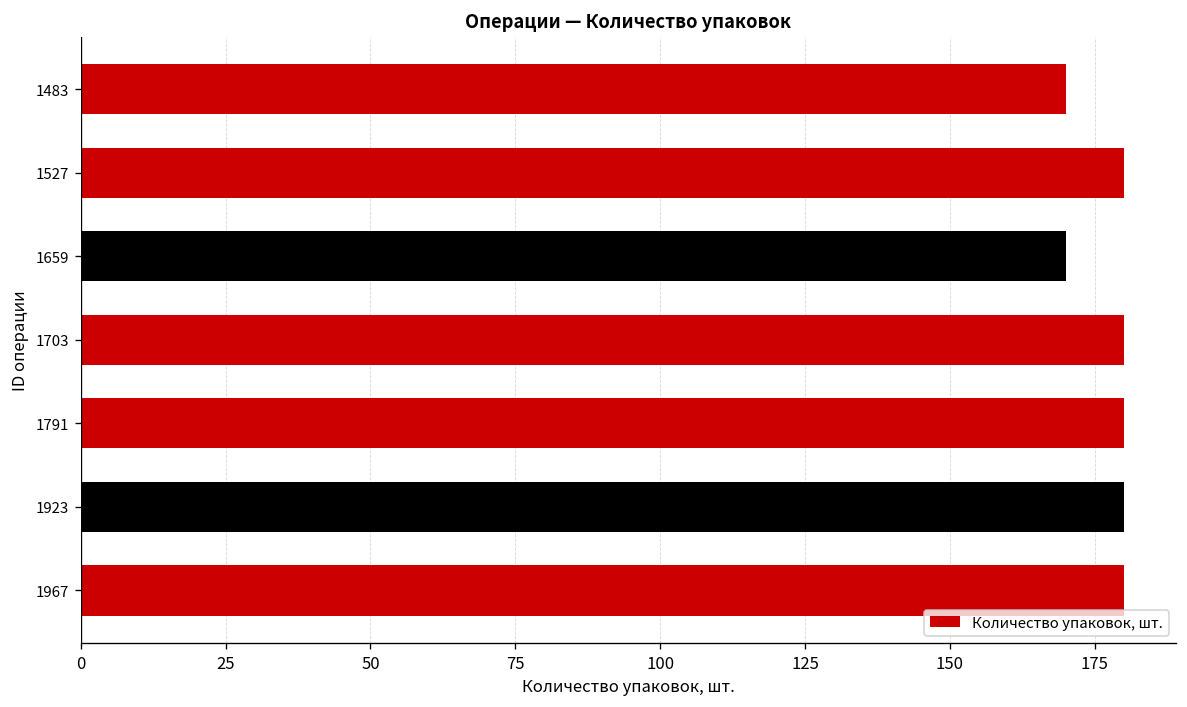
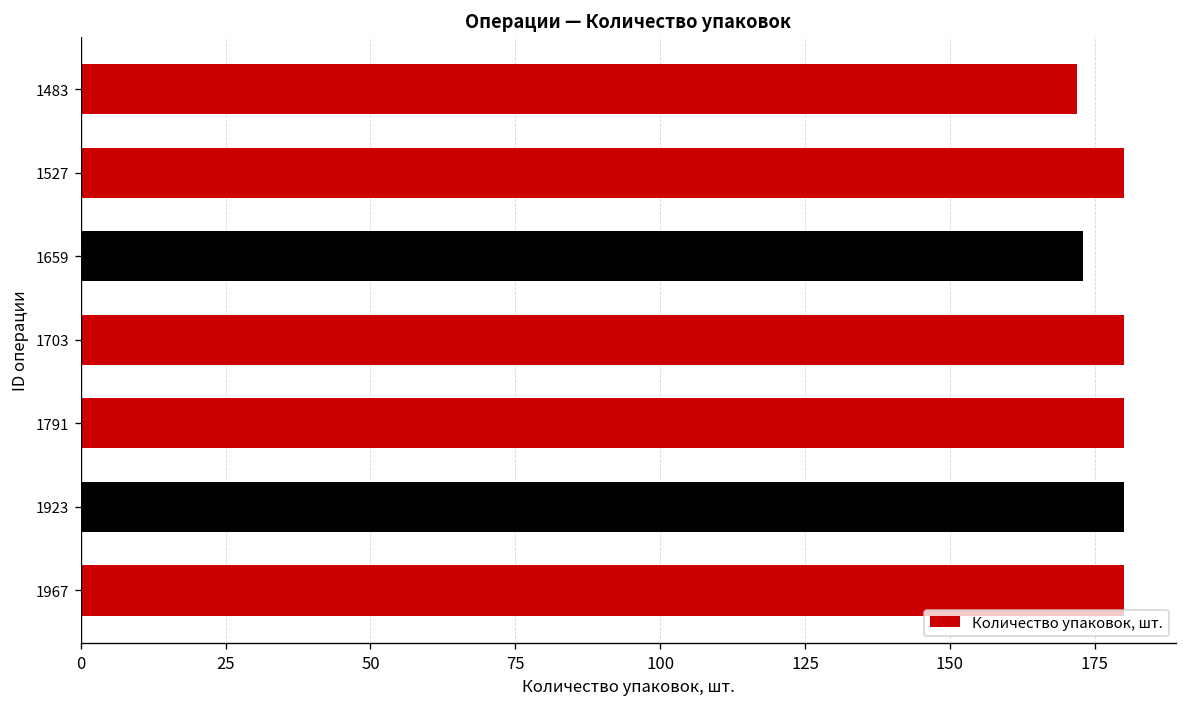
  {
-   "1483": 170,
+   "1483": 172,
    "1527": 180,
-   "1659": 170,
+   "1659": 173,
    "1703": 180,
    "1791": 180,
    "1923": 180,
    "1967": 180
  }
